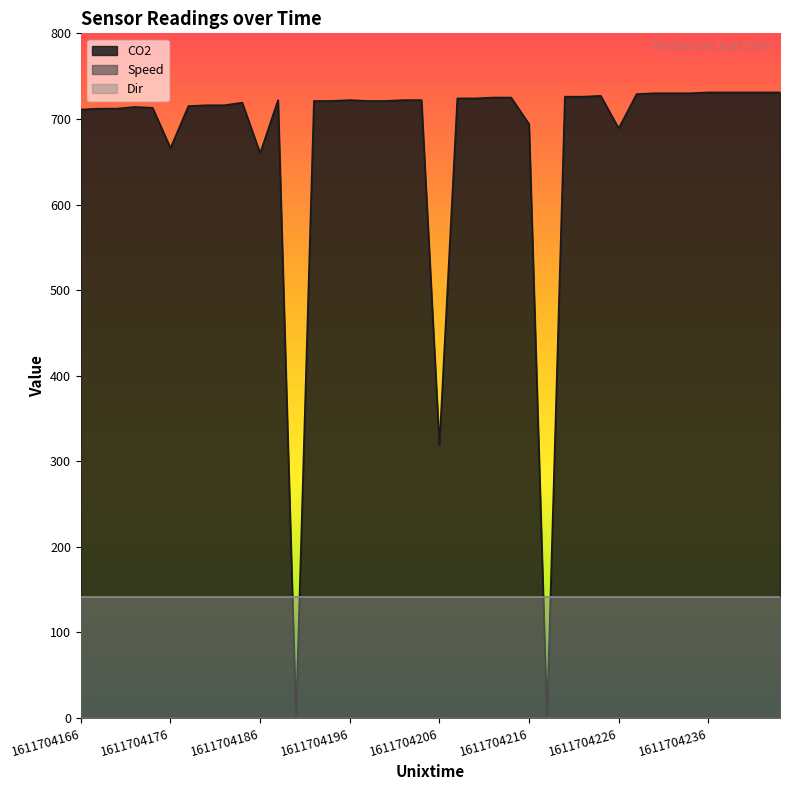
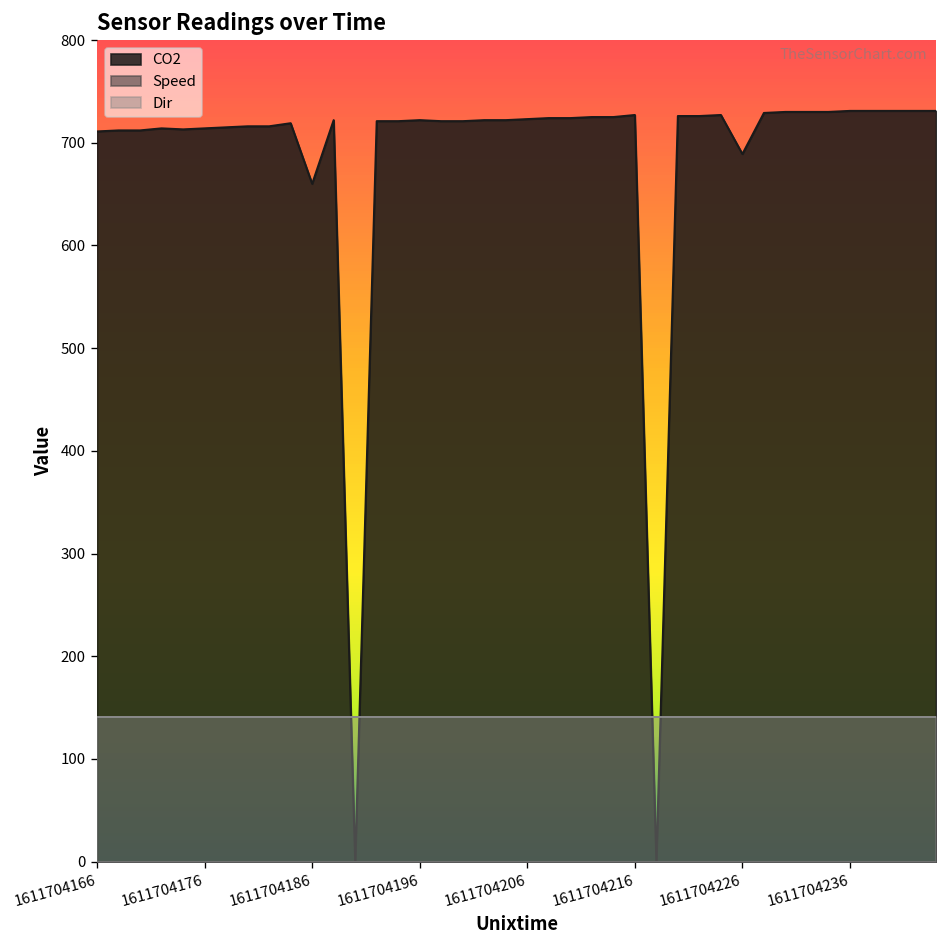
  {
    "CO2": {
      "1611704166": 710,
-     "1611704176": 670,
+     "1611704176": 710,
      "1611704186": 660,
      "1611704196": 720,
-     "1611704206": 320,
-     "1611704216": 690,
+     "1611704206": 720,
+     "1611704216": 730,
      "1611704226": 690,
      "1611704236": 730
    },
    "Speed": {
      "1611704166": 0,
      "1611704176": 0,
      "1611704186": 0,
      "1611704196": 0,
      "1611704206": 0,
      "1611704216": 0,
      "1611704226": 0,
      "1611704236": 0
    },
    "Dir": {
      "1611704166": 140,
      "1611704176": 140,
      "1611704186": 140,
      "1611704196": 140,
      "1611704206": 140,
      "1611704216": 140,
      "1611704226": 140,
      "1611704236": 140
    }
  }
